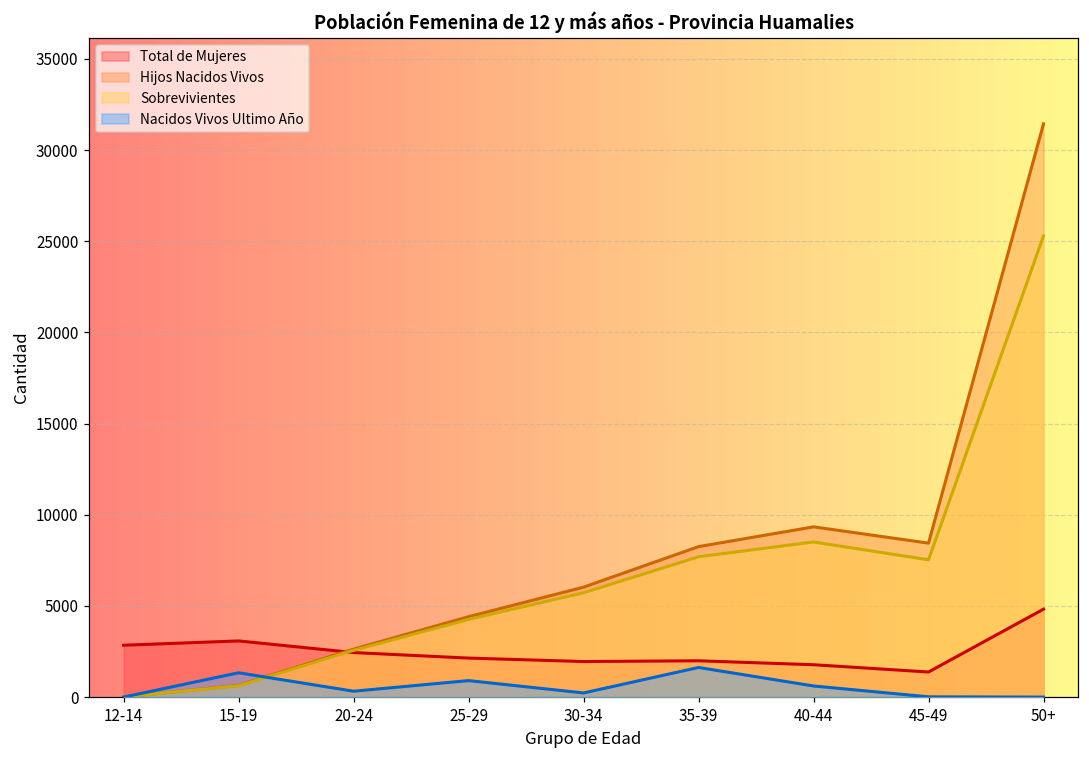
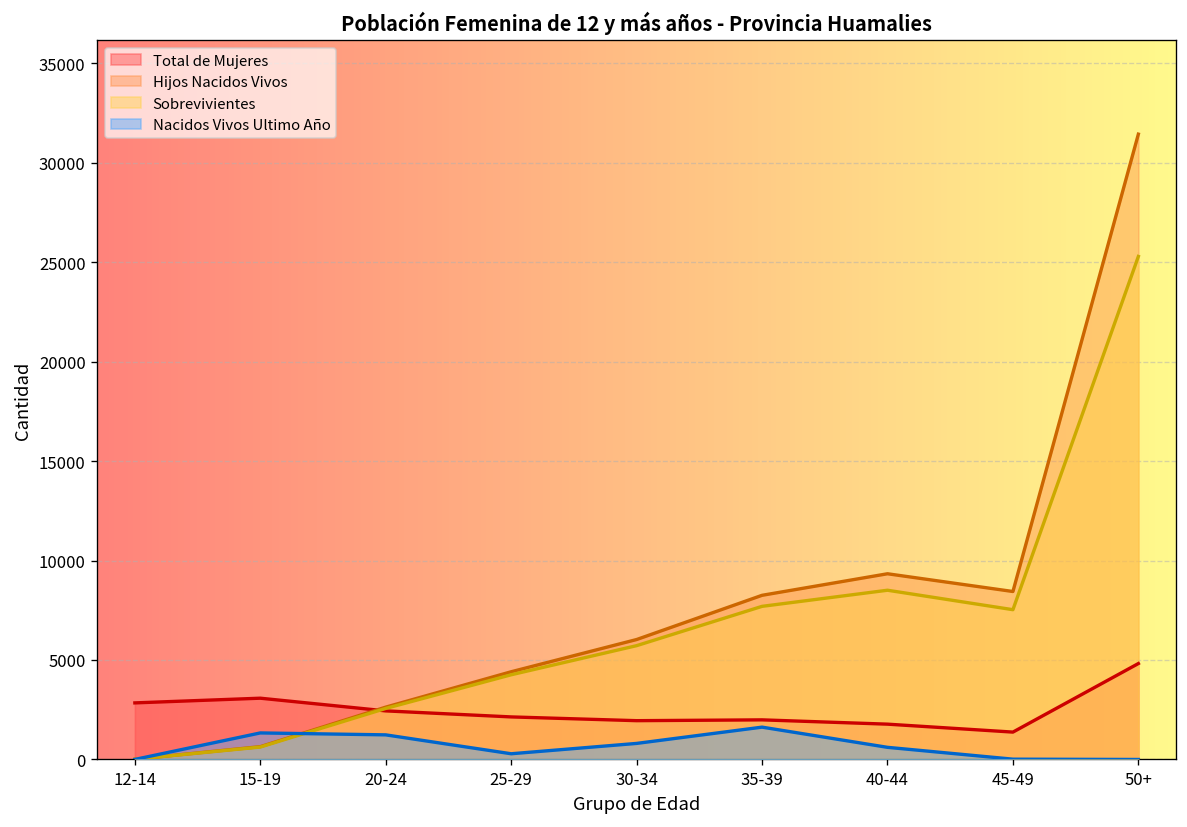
  {
    "Nacidos Vivos Ultimo Año": {
      "15-19": 1300,
-     "20-24": 300,
-     "25-29": 900,
-     "30-34": 200,
+     "20-24": 1200,
+     "25-29": 300,
+     "30-34": 800,
      "35-39": 1600,
      "40-44": 600,
      "45-49": 0,
      "50+": 0
    }
  }
